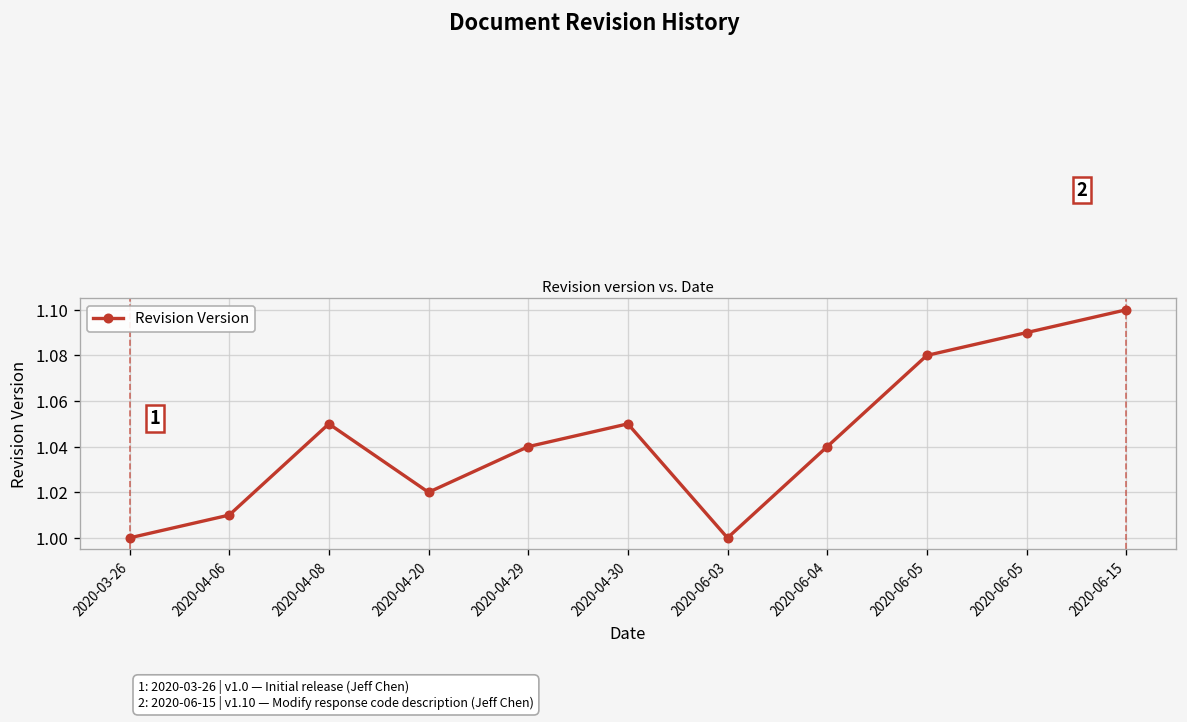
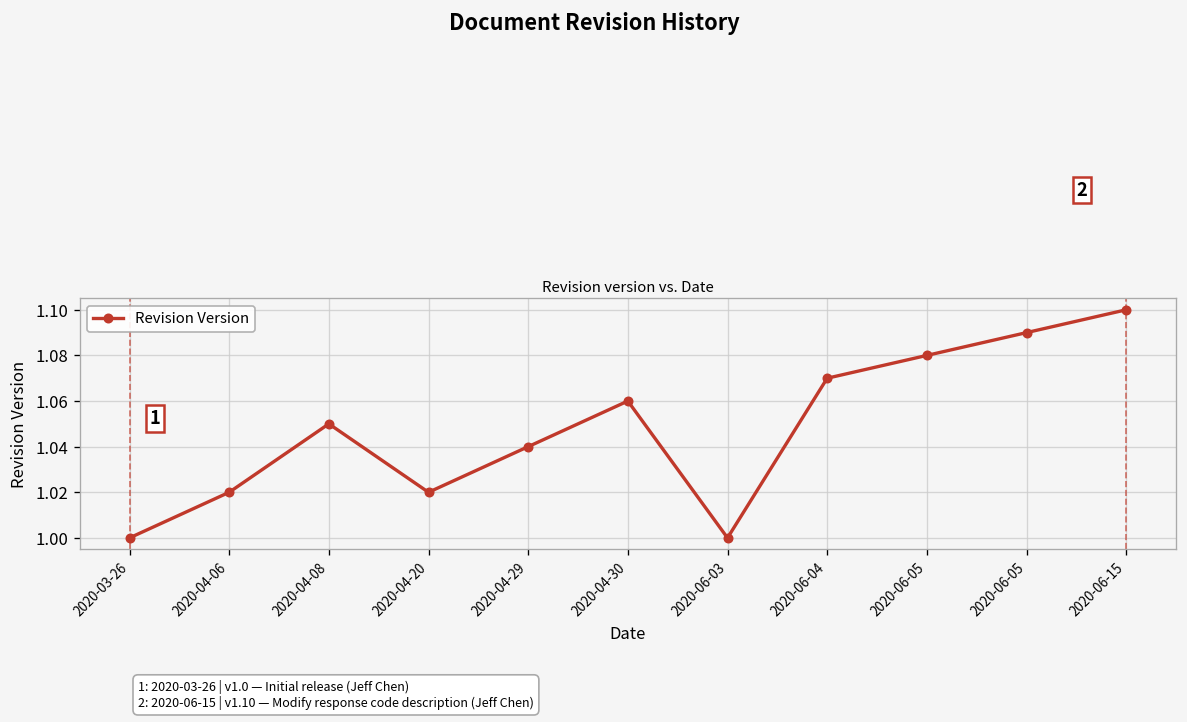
  {
    "2020-03-26": 1.00,
-   "2020-04-06": 1.01,
+   "2020-04-06": 1.02,
    "2020-04-08": 1.05,
    "2020-04-20": 1.02,
    "2020-04-29": 1.04,
-   "2020-04-30": 1.05,
+   "2020-04-30": 1.06,
    "2020-06-03": 1.00,
-   "2020-06-04": 1.04,
+   "2020-06-04": 1.07,
    "2020-06-15": 1.10
  }
